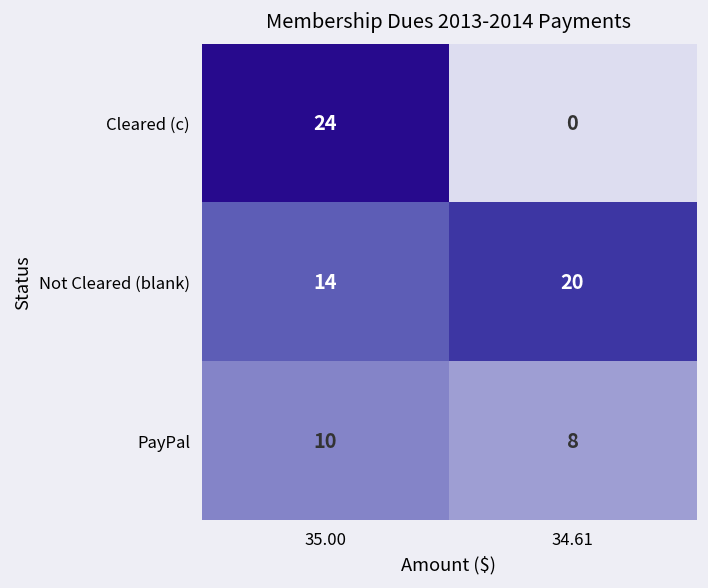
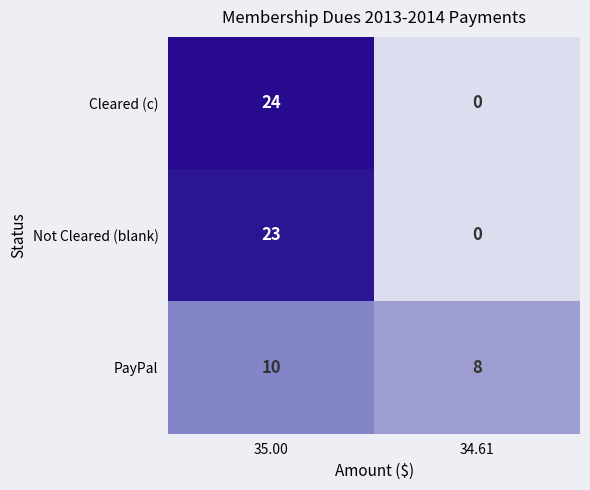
  {
    "Cleared (c)": {
      "35.00": 24,
      "34.61": 0
    },
    "Not Cleared (blank)": {
-     "35.00": 14,
-     "34.61": 20
+     "35.00": 23,
+     "34.61": 0
    },
    "PayPal": {
      "35.00": 10,
      "34.61": 8
    }
  }
